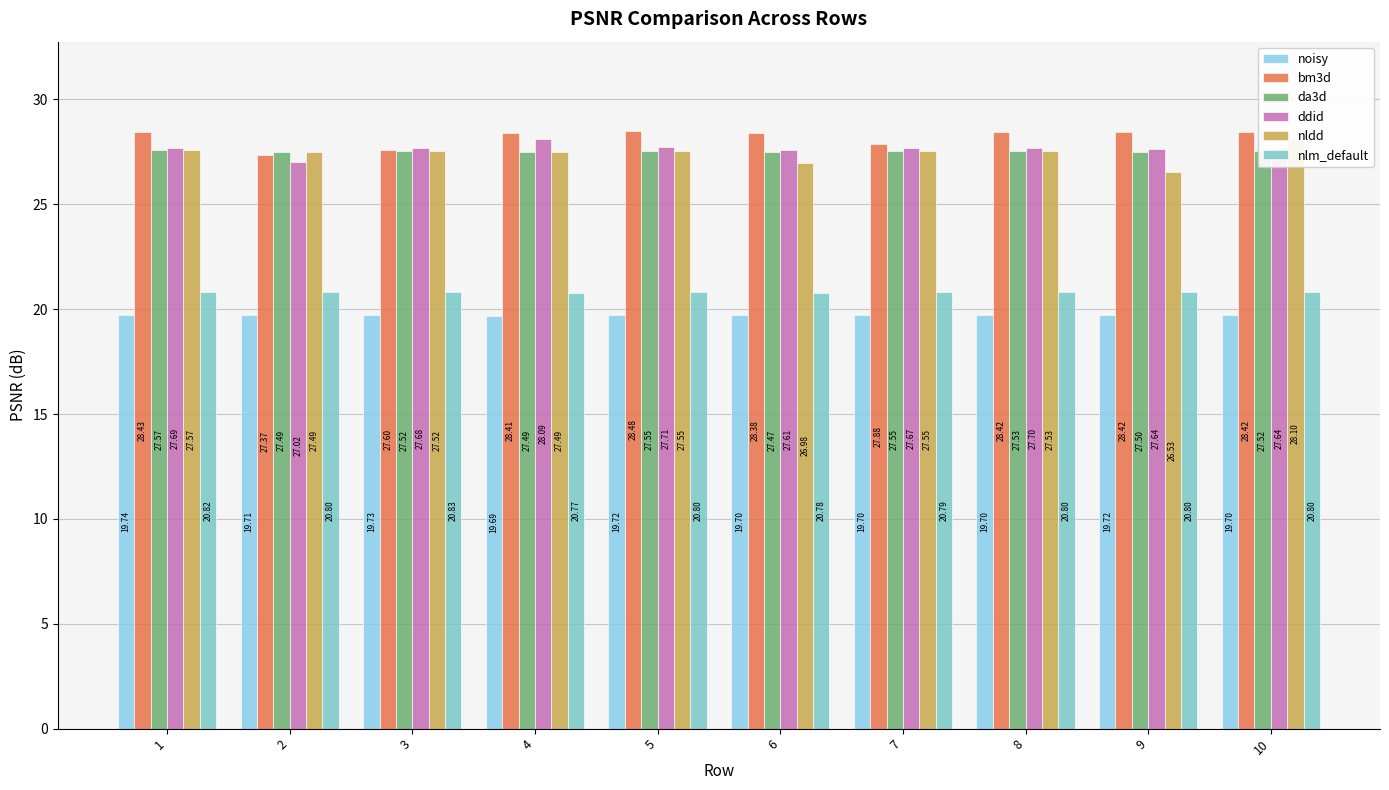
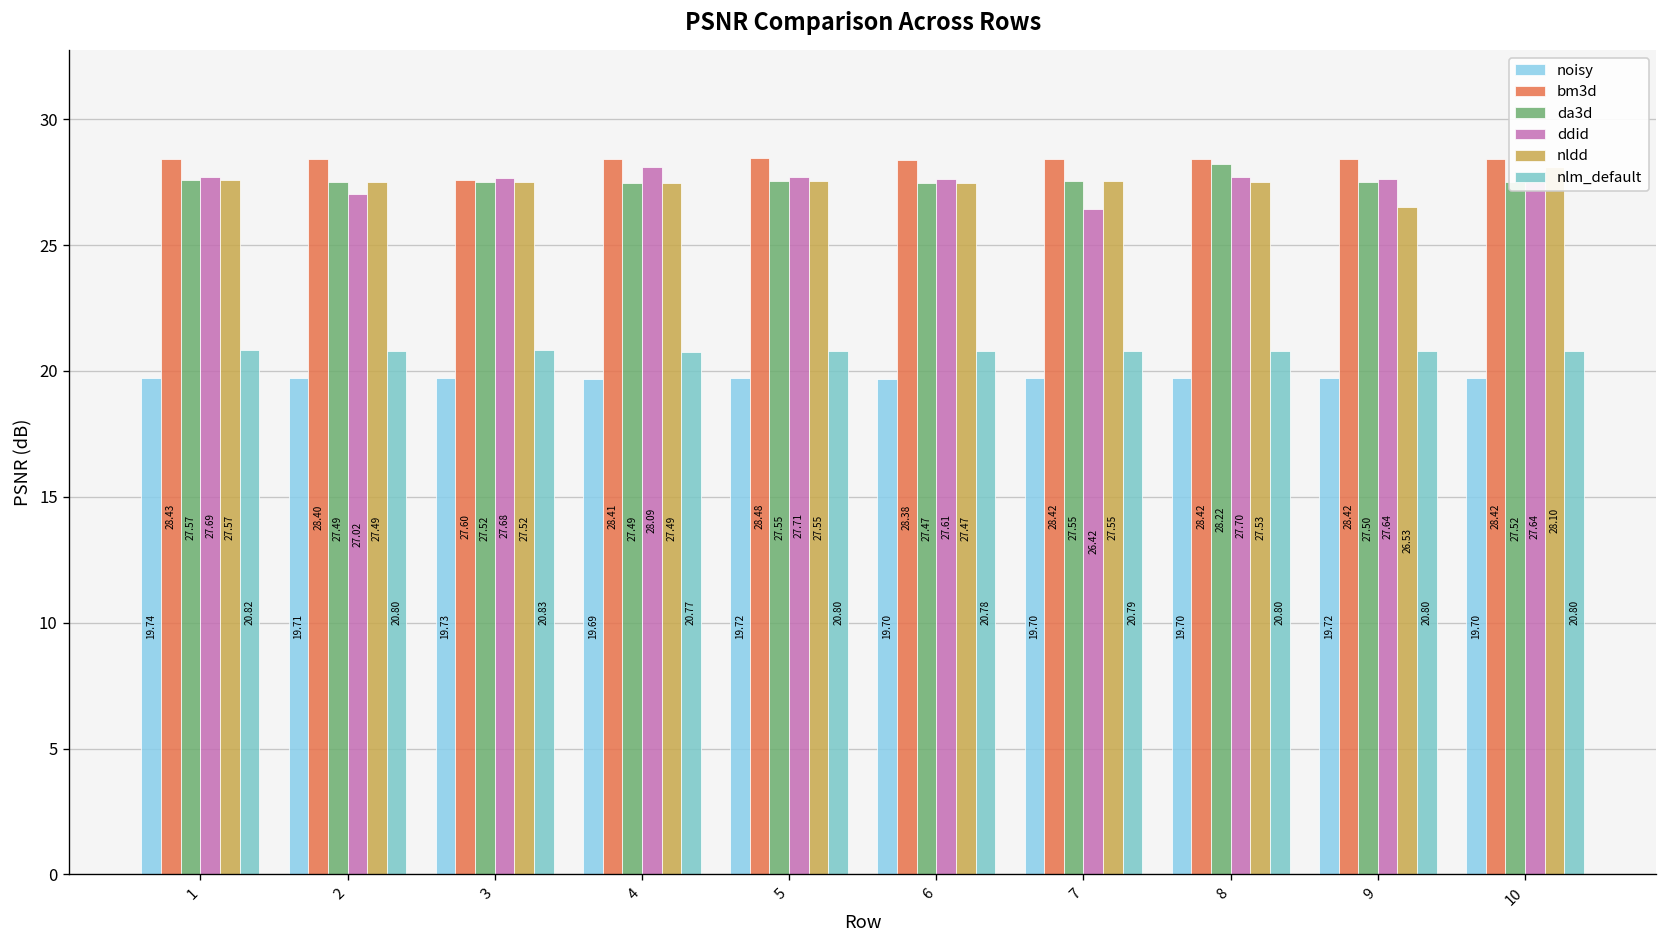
  {
    "bm3d": {
      "1": 28.43,
-     "2": 27.37,
+     "2": 28.40,
      "3": 27.60,
      "4": 28.41,
      "5": 28.48,
      "6": 28.38,
-     "7": 27.88,
+     "7": 28.42,
      "8": 28.42,
      "9": 28.42,
      "10": 28.42
    },
    "da3d": {
      "1": 27.57,
      "2": 27.49,
      "3": 27.52,
      "4": 27.49,
      "5": 27.55,
      "6": 27.47,
      "7": 27.55,
-     "8": 27.53,
+     "8": 28.22,
      "9": 27.50
    },
    "ddid": {
      "1": 27.69,
      "2": 27.02,
      "3": 27.68,
      "4": 28.09,
      "5": 27.71,
      "6": 27.61,
-     "7": 27.67,
+     "7": 26.42,
      "8": 27.70,
      "9": 27.64
    },
    "nldd": {
      "1": 27.57,
      "2": 27.49,
      "3": 27.52,
      "4": 27.49,
      "5": 27.55,
-     "6": 26.98,
+     "6": 27.47,
      "7": 27.55,
      "8": 27.53,
      "9": 26.53
    }
  }
